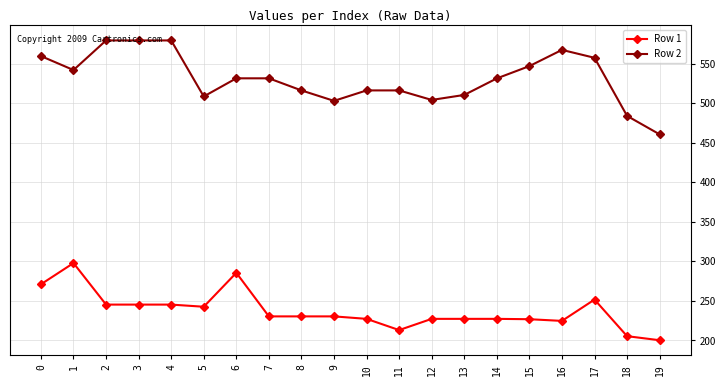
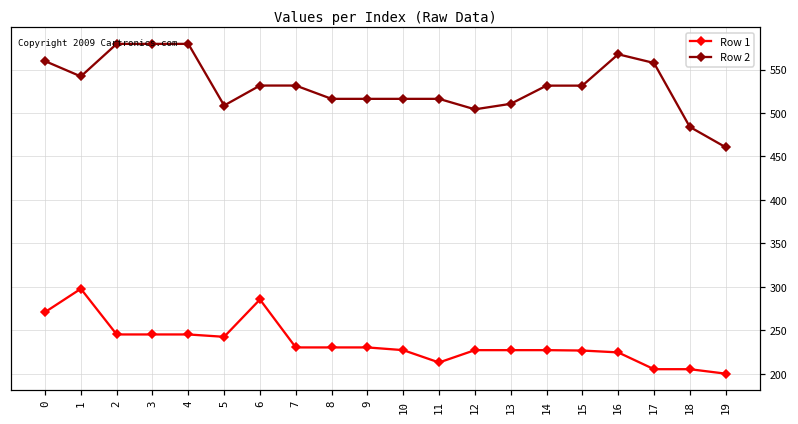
  {
    "Row 1": {
      "0": 270,
      "1": 300,
      "2": 250,
      "3": 250,
      "4": 250,
      "5": 240,
      "6": 290,
      "7": 230,
      "8": 230,
      "9": 230,
      "10": 230,
      "11": 210,
      "12": 230,
      "13": 230,
      "14": 230,
      "15": 230,
      "16": 220,
-     "17": 250,
+     "17": 210,
      "18": 210,
      "19": 200
    },
    "Row 2": {
      "0": 560,
      "1": 540,
      "4": 580,
      "5": 510,
      "6": 530,
      "7": 530,
      "8": 520,
-     "9": 500,
+     "9": 520,
      "10": 520,
      "11": 520,
      "12": 500,
      "13": 510,
      "14": 530,
-     "15": 550,
+     "15": 530,
      "16": 570,
      "17": 560,
      "18": 480,
      "19": 460
    }
  }
